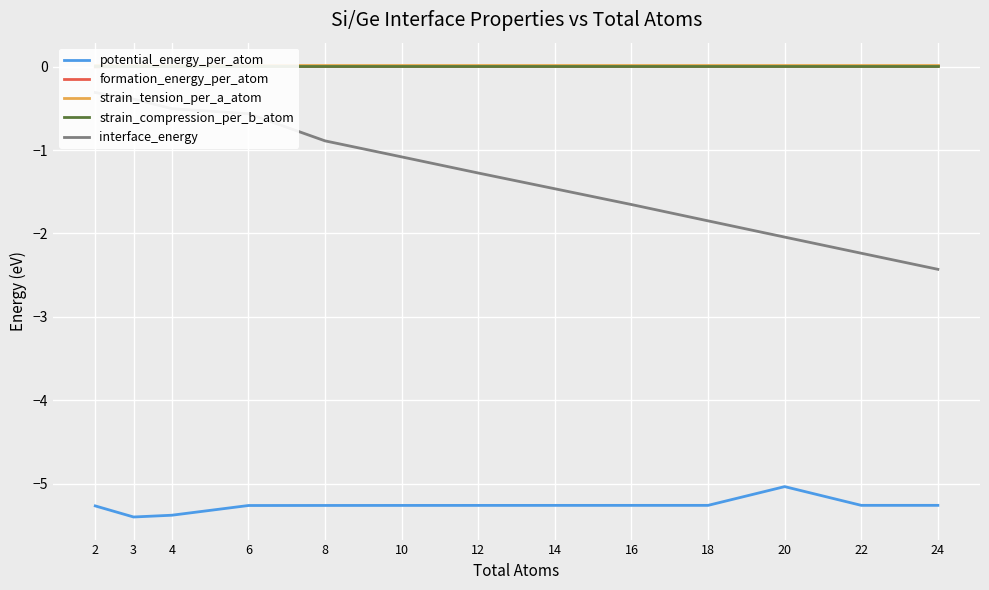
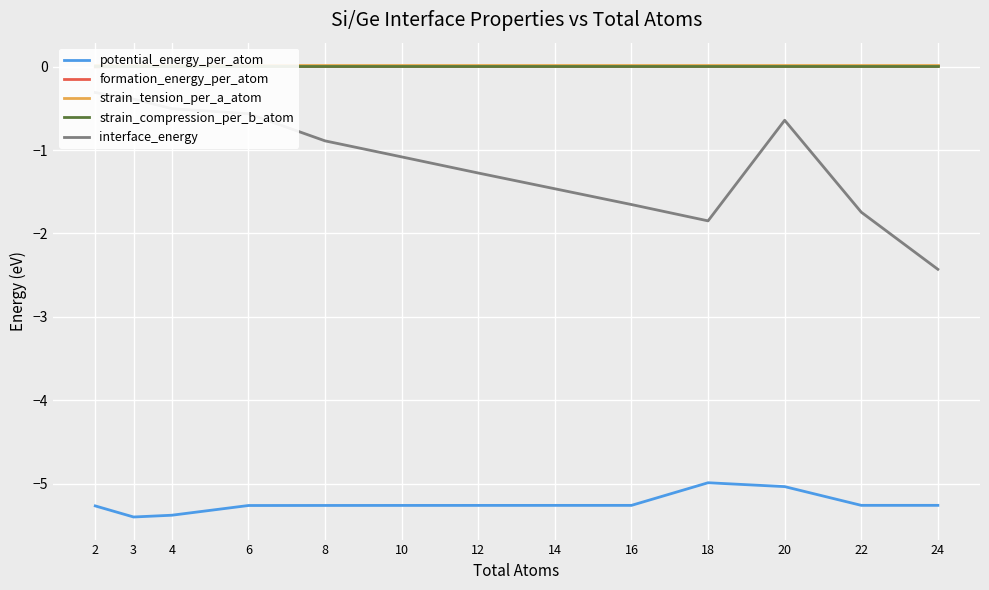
  {
    "potential_energy_per_atom": {
      "2": -5.3,
      "3": -5.4,
      "4": -5.4,
      "6": -5.3,
      "8": -5.3,
      "10": -5.3,
      "12": -5.3,
      "14": -5.3,
      "16": -5.3,
-     "18": -5.3,
+     "18": -5.0,
      "20": -5.0,
      "22": -5.3,
      "24": -5.3
    },
    "interface_energy": {
      "8": -0.9,
      "10": -1.1,
      "12": -1.3,
      "14": -1.5,
      "16": -1.7,
      "18": -1.8,
-     "20": -2.0,
-     "22": -2.2,
+     "20": -0.6,
+     "22": -1.7,
      "24": -2.4
    }
  }
